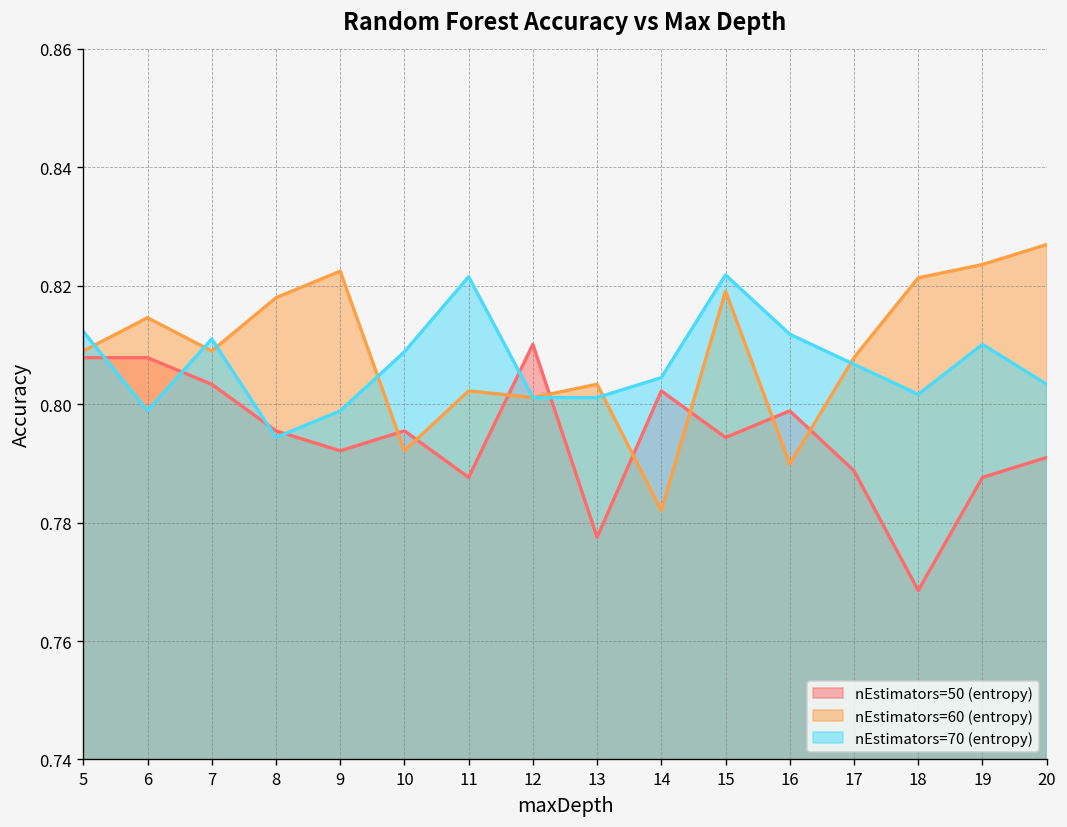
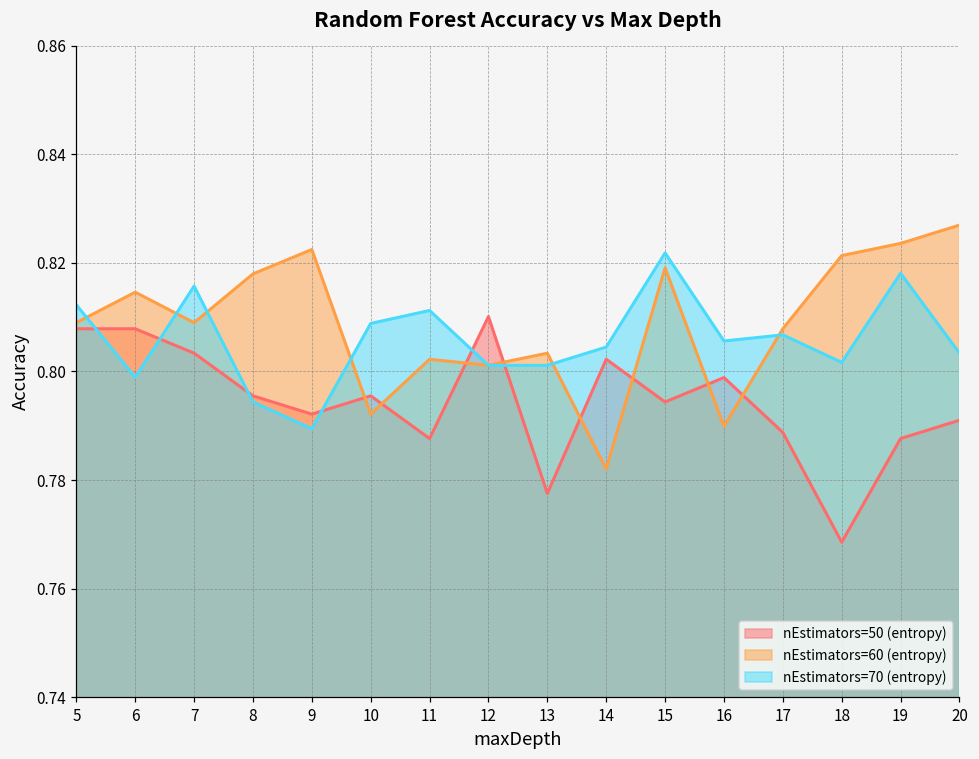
  {
    "nEstimators=70 (entropy)": {
      "5": 0.812,
      "6": 0.799,
-     "7": 0.811,
+     "7": 0.816,
      "8": 0.794,
-     "9": 0.799,
+     "9": 0.789,
      "10": 0.809,
-     "11": 0.822,
+     "11": 0.811,
      "13": 0.801,
      "14": 0.804,
      "15": 0.822,
-     "16": 0.812,
+     "16": 0.806,
      "17": 0.807,
      "18": 0.802,
-     "19": 0.810,
+     "19": 0.818,
      "20": 0.803
    }
  }
